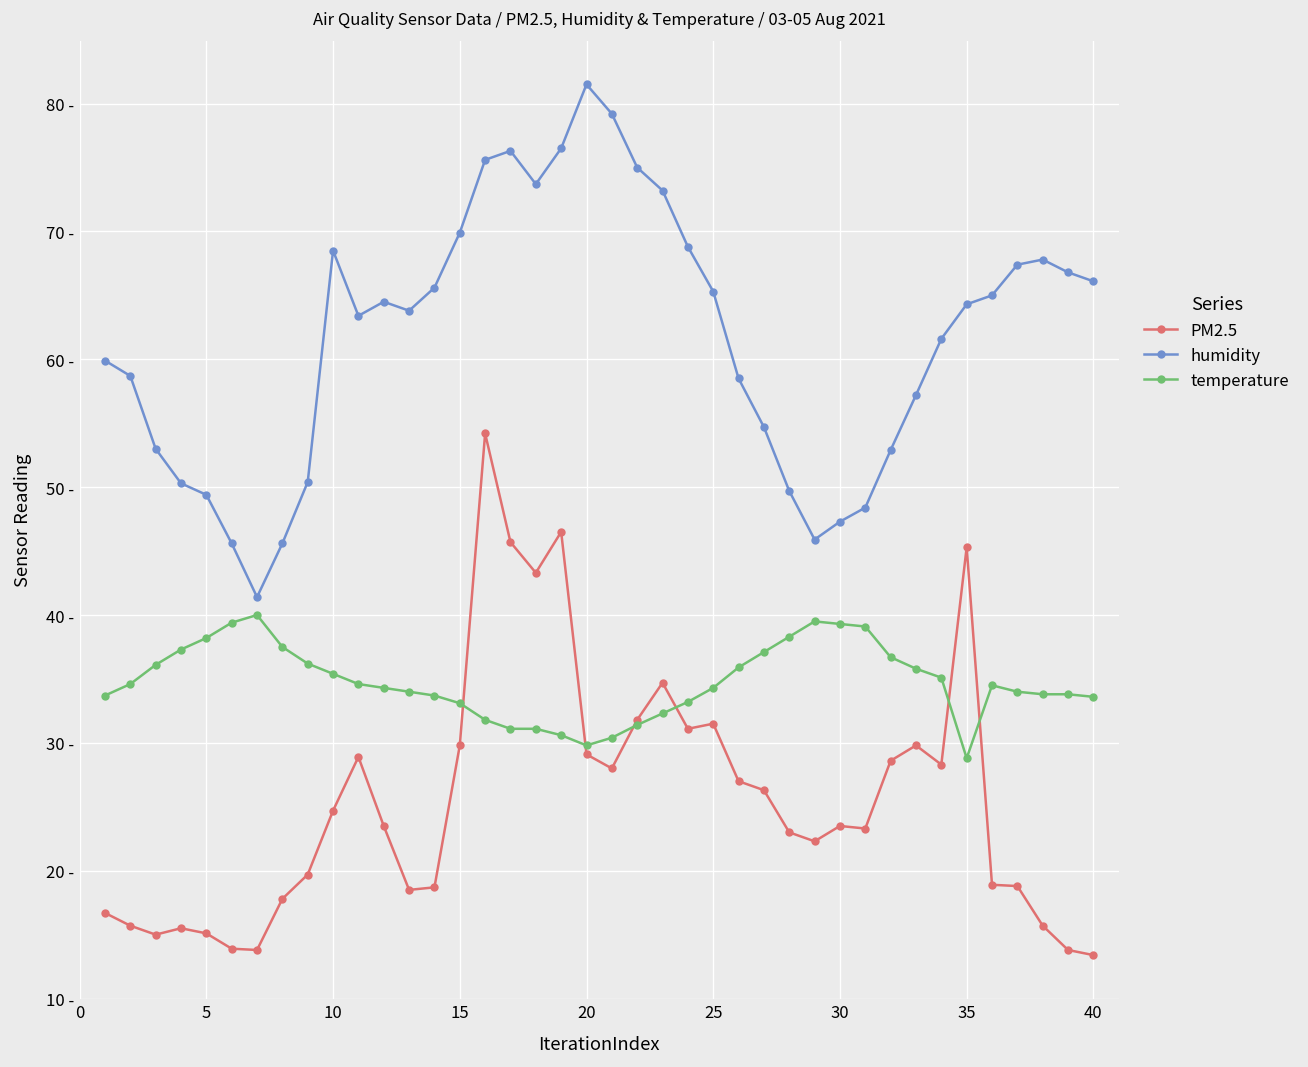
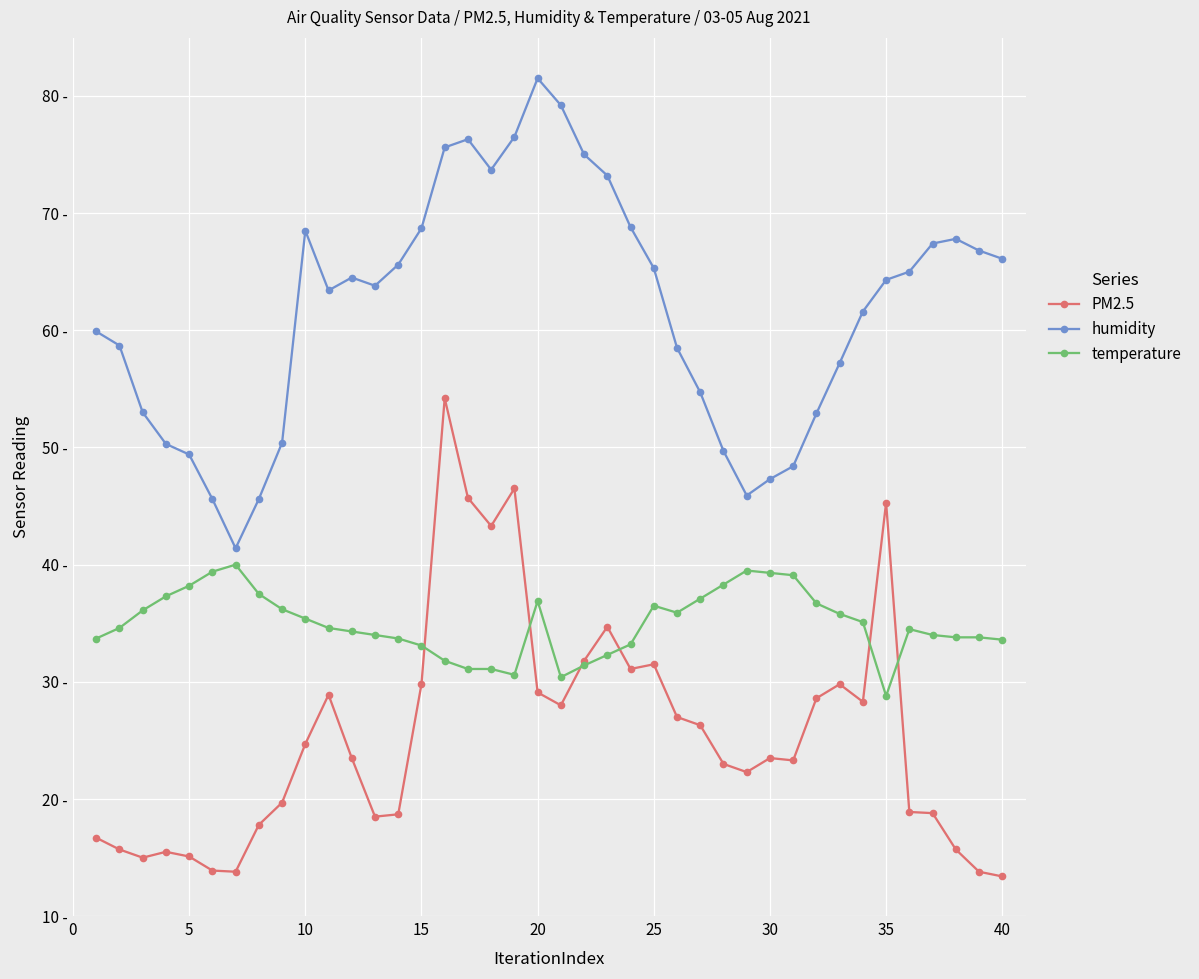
  {
    "PM2.5": {
      "5": "15.1 -",
      "10": "24.7 -",
      "15": "29.8 -",
      "20": "29.1 -",
      "25": "31.5 -",
      "30": "23.5 -",
      "35": "45.3 -",
      "40": "13.4 -"
    },
    "humidity": {
      "5": "49.4 -",
      "10": "68.5 -",
-     "15": "69.9 -",
+     "15": "68.7 -",
      "20": "81.5 -",
      "25": "65.3 -",
      "30": "47.3 -",
      "35": "64.3 -",
      "40": "66.1 -"
    },
    "temperature": {
      "5": "38.2 -",
      "10": "35.4 -",
      "15": "33.1 -",
-     "20": "29.8 -",
-     "25": "34.3 -",
+     "20": "36.9 -",
+     "25": "36.5 -",
      "30": "39.3 -",
      "35": "28.8 -",
      "40": "33.6 -"
    }
  }
